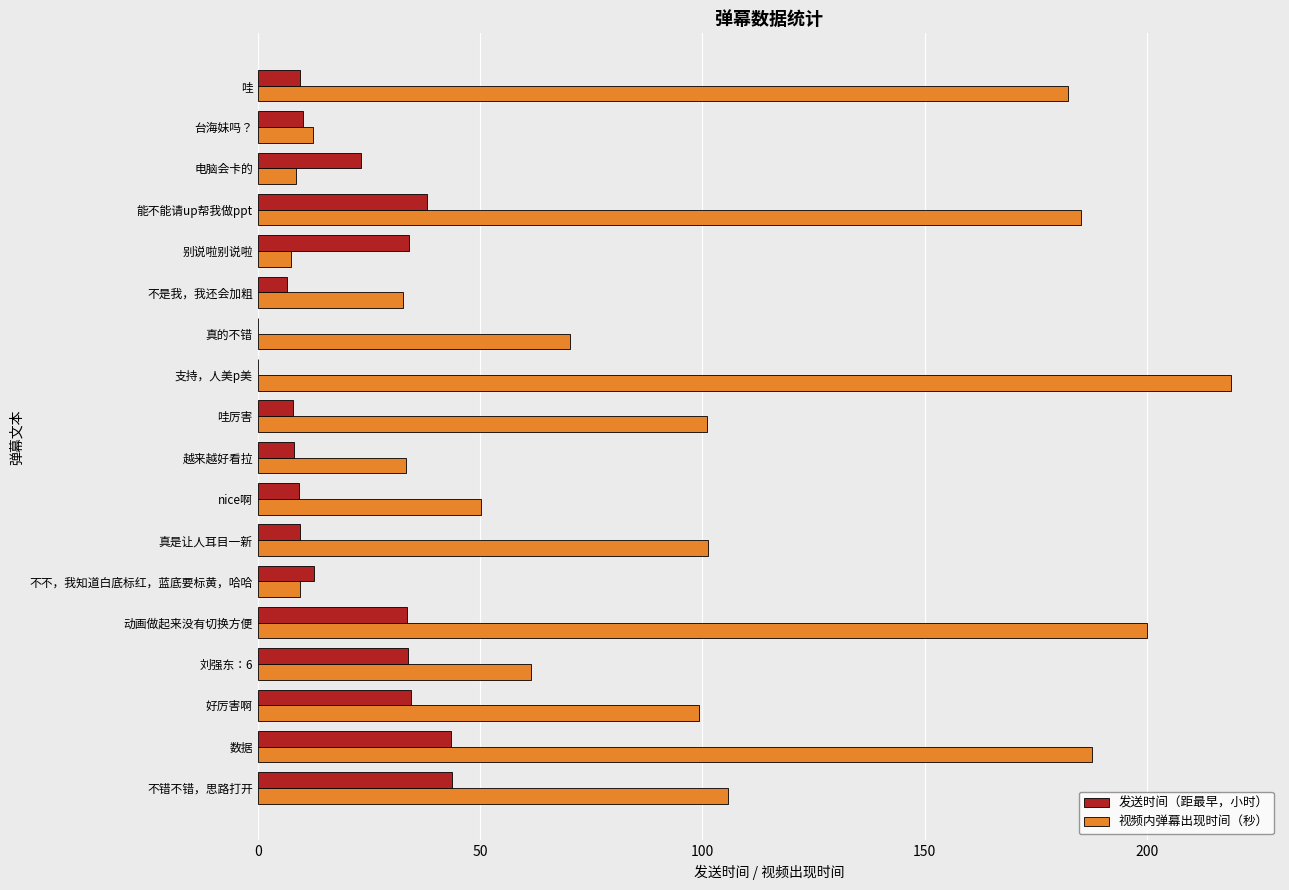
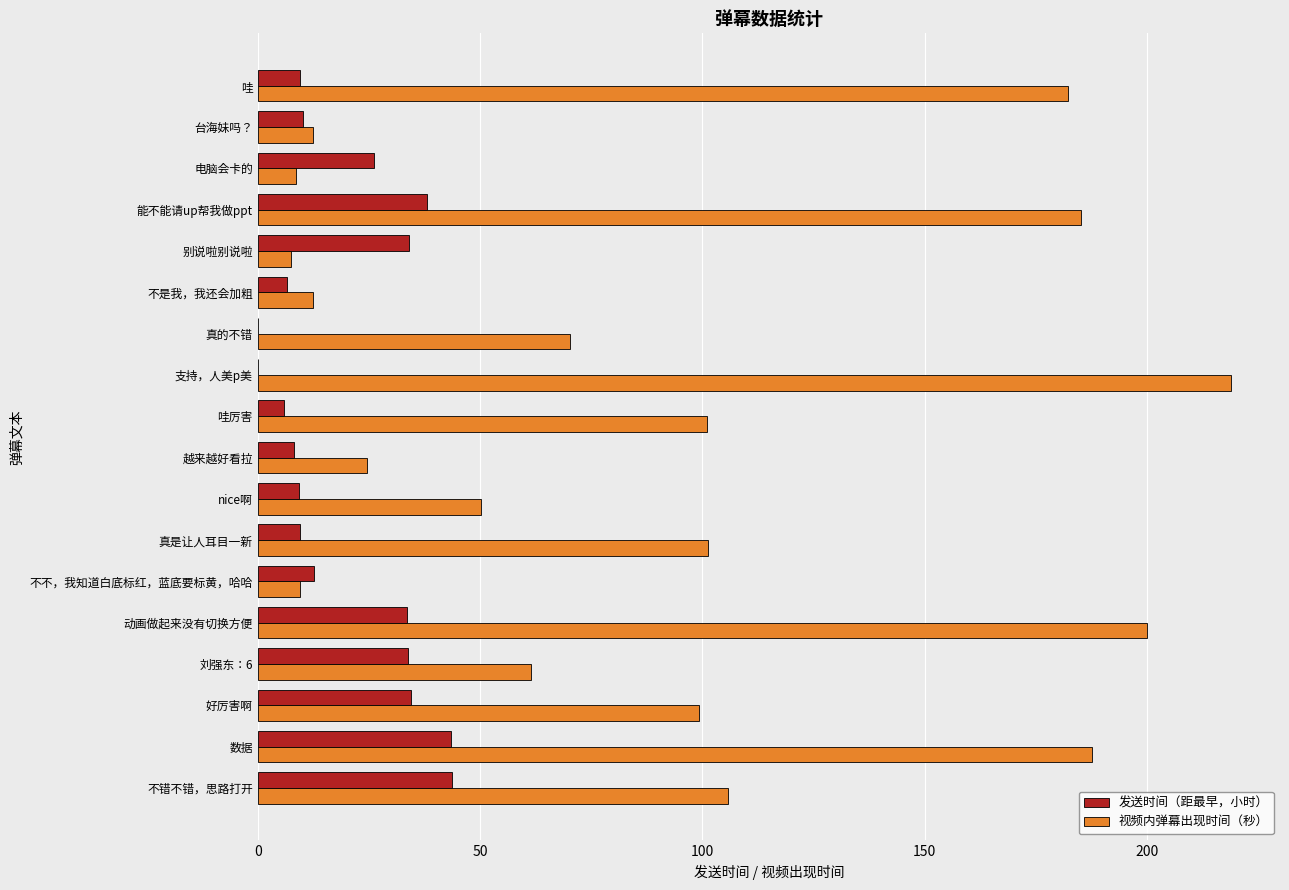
  {
    "发送时间（距最早，小时）": {
      "哇": 9,
      "台海妹吗？": 10,
-     "电脑会卡的": 23,
+     "电脑会卡的": 26,
      "能不能请up帮我做ppt": 38,
      "别说啦别说啦": 34,
      "不是我，我还会加粗": 7,
      "真的不错": 0,
-     "哇厉害": 8,
+     "哇厉害": 6,
      "越来越好看拉": 8,
      "nice啊": 9,
      "真是让人耳目一新": 9,
      "不不，我知道白底标红，蓝底要标黄，哈哈": 13,
      "动画做起来没有切换方便": 34,
      "刘强东：6": 34,
      "好厉害啊": 35,
      "数据": 44,
      "不错不错，思路打开": 44
    },
    "视频内弹幕出现时间（秒）": {
      "哇": 182,
      "台海妹吗？": 12,
      "电脑会卡的": 9,
      "能不能请up帮我做ppt": 185,
      "别说啦别说啦": 7,
-     "不是我，我还会加粗": 33,
+     "不是我，我还会加粗": 12,
      "真的不错": 70,
      "支持，人美p美": 219,
      "哇厉害": 101,
-     "越来越好看拉": 33,
+     "越来越好看拉": 25,
      "nice啊": 50,
      "真是让人耳目一新": 101,
      "不不，我知道白底标红，蓝底要标黄，哈哈": 9,
      "动画做起来没有切换方便": 200,
      "刘强东：6": 61,
      "好厉害啊": 99,
      "数据": 188,
      "不错不错，思路打开": 106
    }
  }
